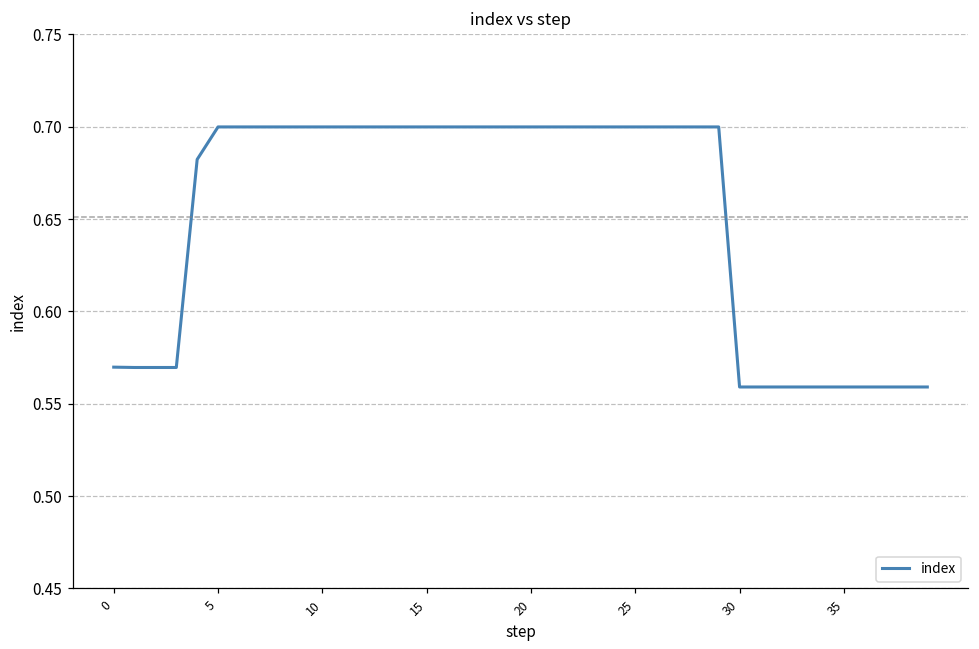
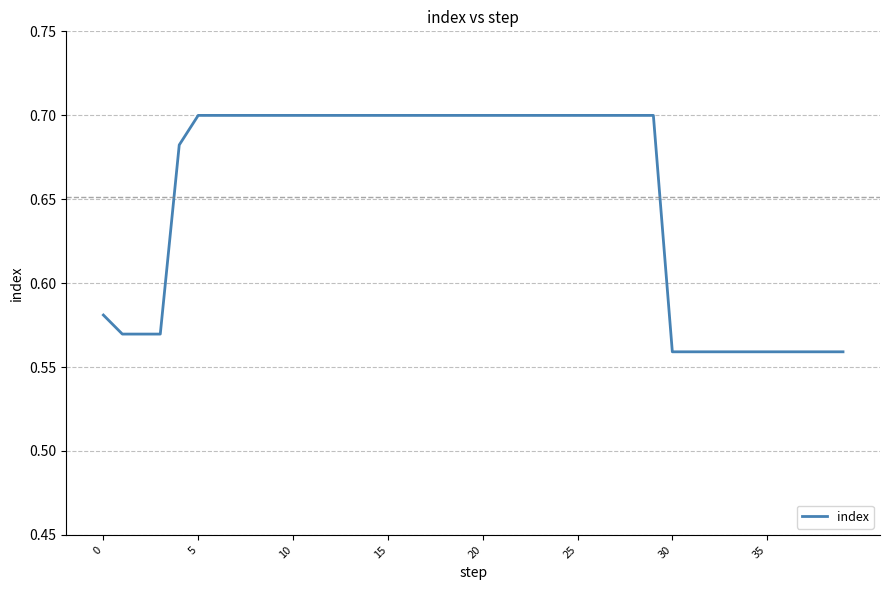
  {
-   "0": 0.570,
+   "0": 0.581,
    "5": 0.700,
    "10": 0.700,
    "15": 0.700,
    "20": 0.700,
    "25": 0.700,
    "30": 0.559,
    "35": 0.559
  }
